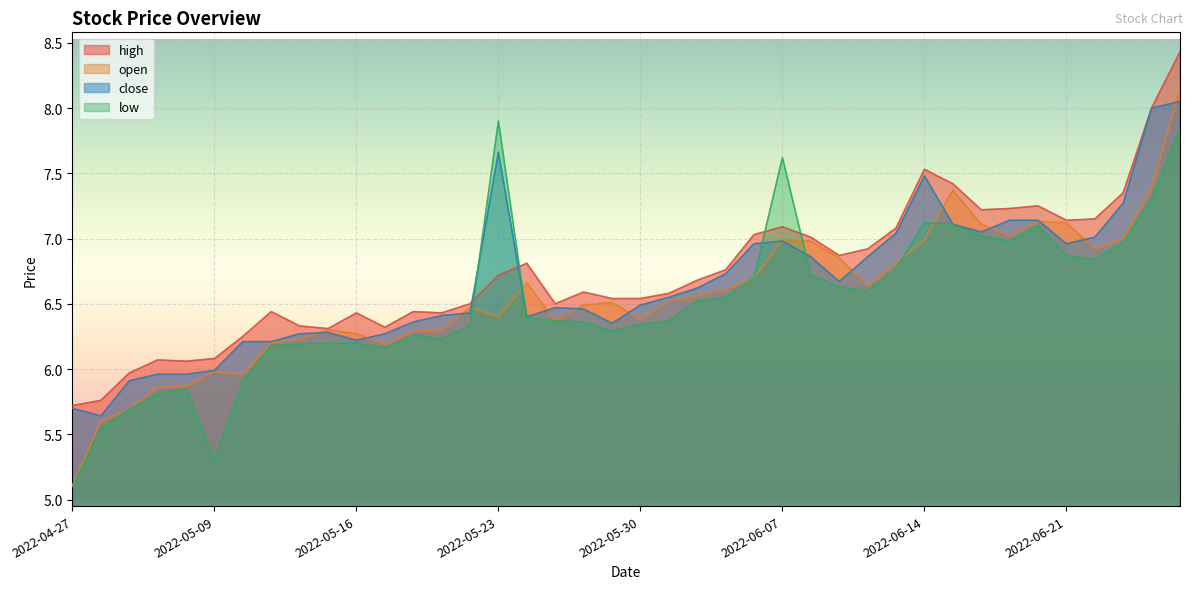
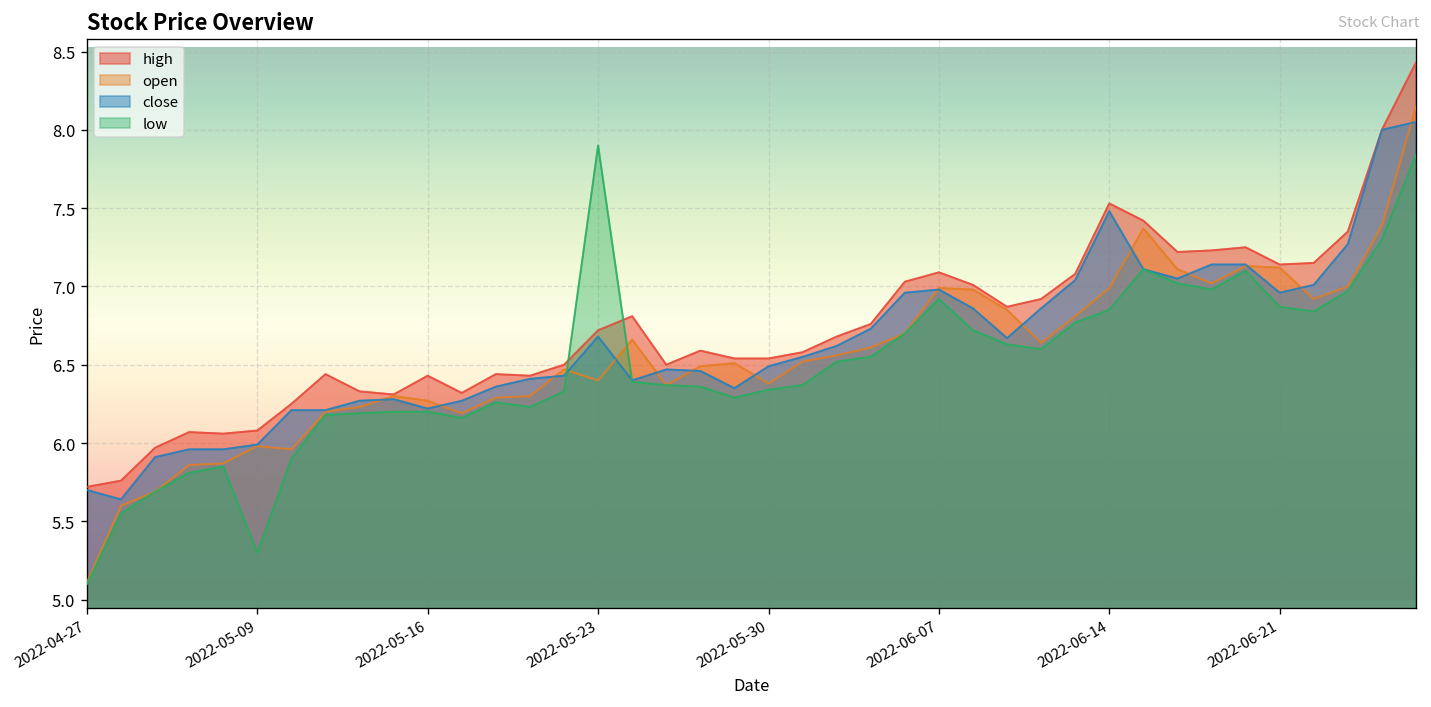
  {
    "close": {
      "2022-04-27": 5.70,
      "2022-05-16": 6.22,
-     "2022-05-23": 7.66,
+     "2022-05-23": 6.68,
      "2022-05-30": 6.49,
      "2022-06-14": 7.48,
      "2022-06-21": 6.96
    },
    "low": {
      "2022-05-09": 5.30,
      "2022-05-16": 6.20,
      "2022-05-23": 7.90,
      "2022-05-30": 6.34,
-     "2022-06-07": 7.62,
-     "2022-06-14": 7.12,
+     "2022-06-07": 6.92,
+     "2022-06-14": 6.85,
      "2022-06-21": 6.87
    }
  }
